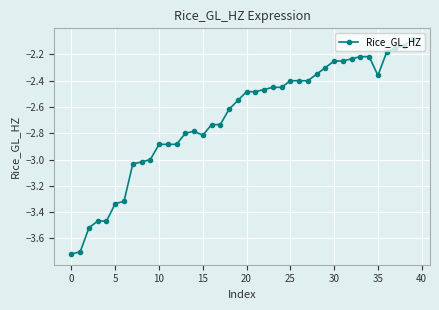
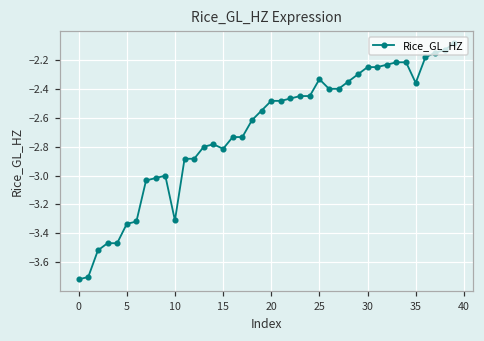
  {
    "0": -3.72,
    "5": -3.33,
-   "10": -2.88,
+   "10": -3.31,
    "15": -2.82,
    "20": -2.48,
-   "25": -2.40,
+   "25": -2.33,
    "30": -2.25,
    "35": -2.36
  }
